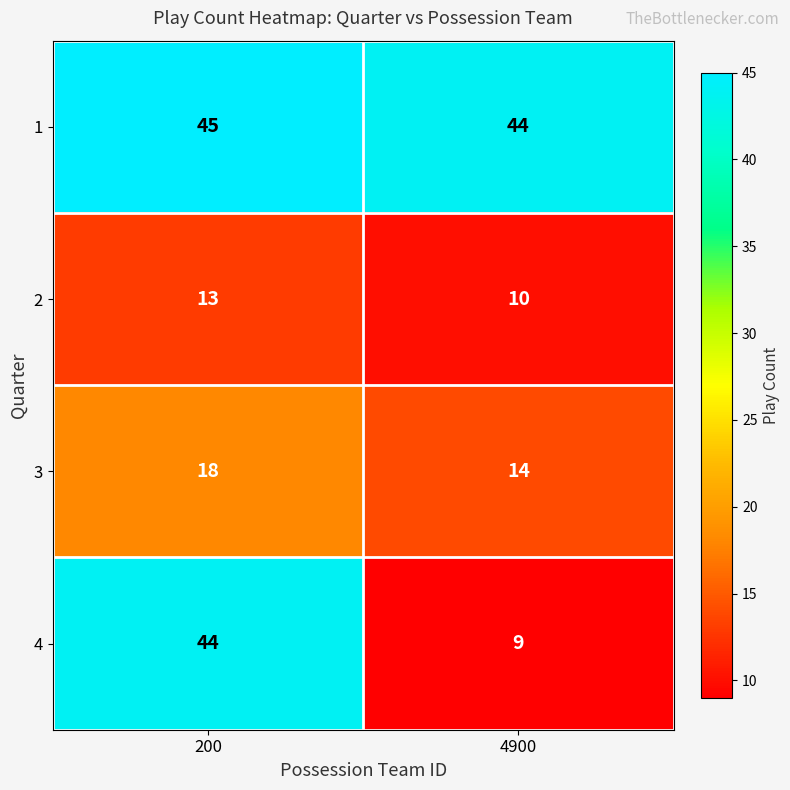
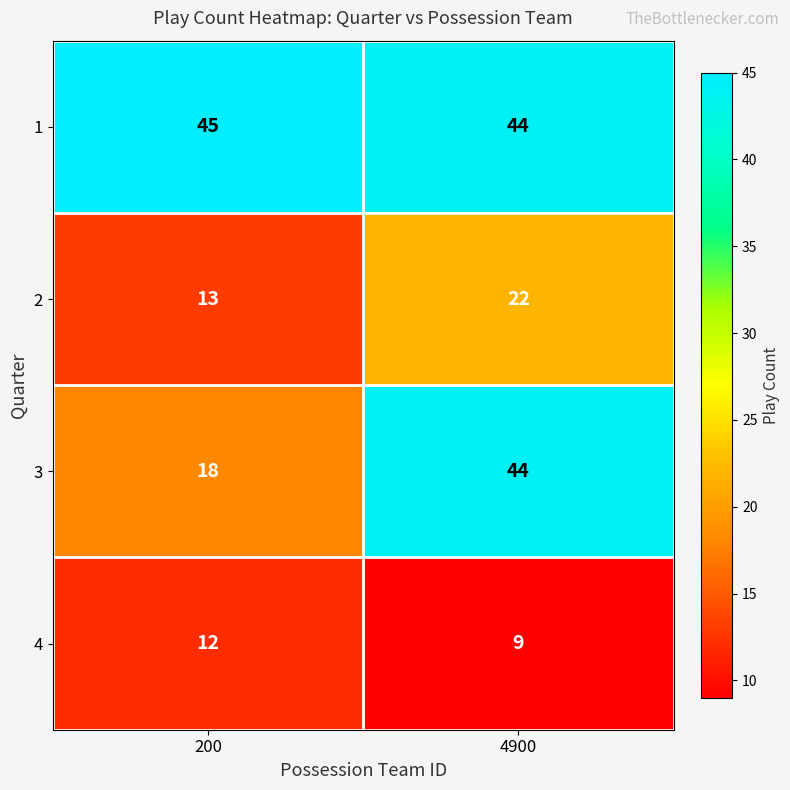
  {
    "1": {
      "200": 45,
      "4900": 44
    },
    "2": {
      "200": 13,
-     "4900": 10
+     "4900": 22
    },
    "3": {
      "200": 18,
-     "4900": 14
+     "4900": 44
    },
    "4": {
-     "200": 44,
+     "200": 12,
      "4900": 9
    }
  }
